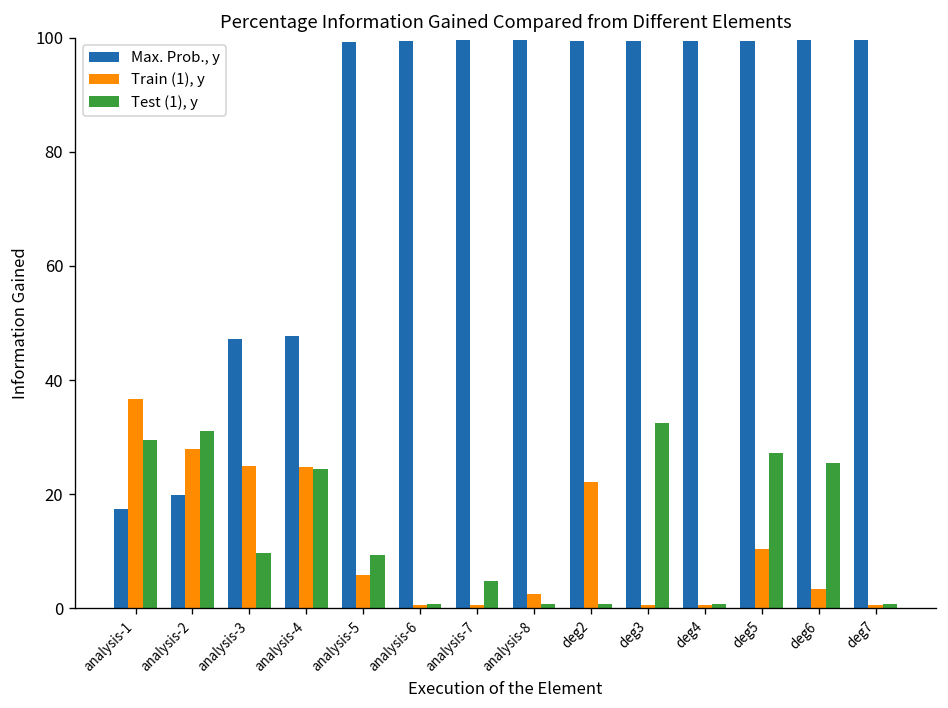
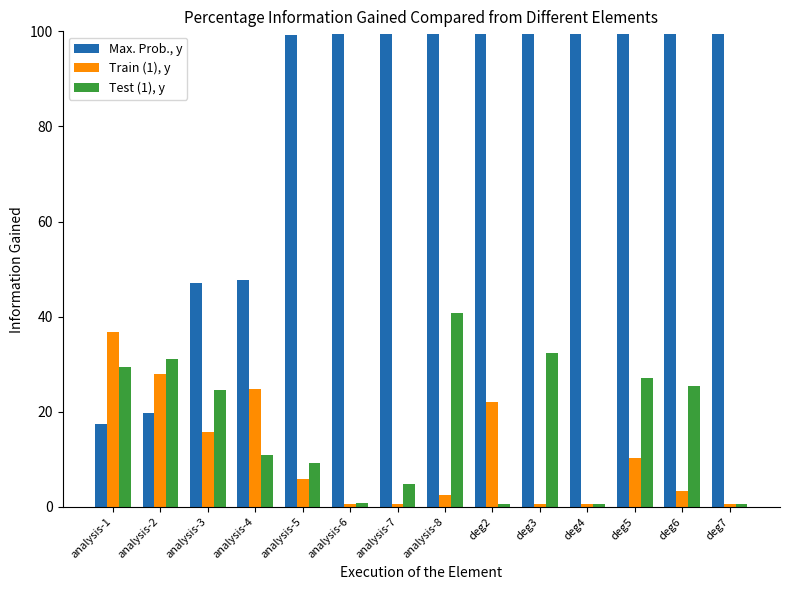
  {
    "Max. Prob., y": {
      "analysis-1": 17,
      "analysis-2": 20,
      "analysis-3": 47,
      "analysis-4": 48,
      "analysis-5": 99,
      "analysis-6": 99,
      "analysis-7": 100,
      "analysis-8": 100,
      "deg2": 99,
      "deg3": 99,
      "deg4": 99,
      "deg5": 99,
      "deg6": 100,
      "deg7": 100
    },
    "Train (1), y": {
      "analysis-1": 37,
      "analysis-2": 28,
-     "analysis-3": 25,
+     "analysis-3": 16,
      "analysis-4": 25,
      "analysis-5": 6,
      "analysis-6": 1,
      "analysis-7": 1,
      "analysis-8": 2,
      "deg2": 22,
      "deg3": 1,
      "deg4": 1,
      "deg5": 10,
      "deg6": 3,
      "deg7": 1
    },
    "Test (1), y": {
      "analysis-1": 29,
      "analysis-2": 31,
-     "analysis-3": 10,
-     "analysis-4": 24,
+     "analysis-3": 25,
+     "analysis-4": 11,
      "analysis-5": 9,
      "analysis-6": 1,
      "analysis-7": 5,
-     "analysis-8": 1,
+     "analysis-8": 41,
      "deg2": 1,
      "deg3": 32,
      "deg4": 1,
      "deg5": 27,
      "deg6": 25,
      "deg7": 1
    }
  }
